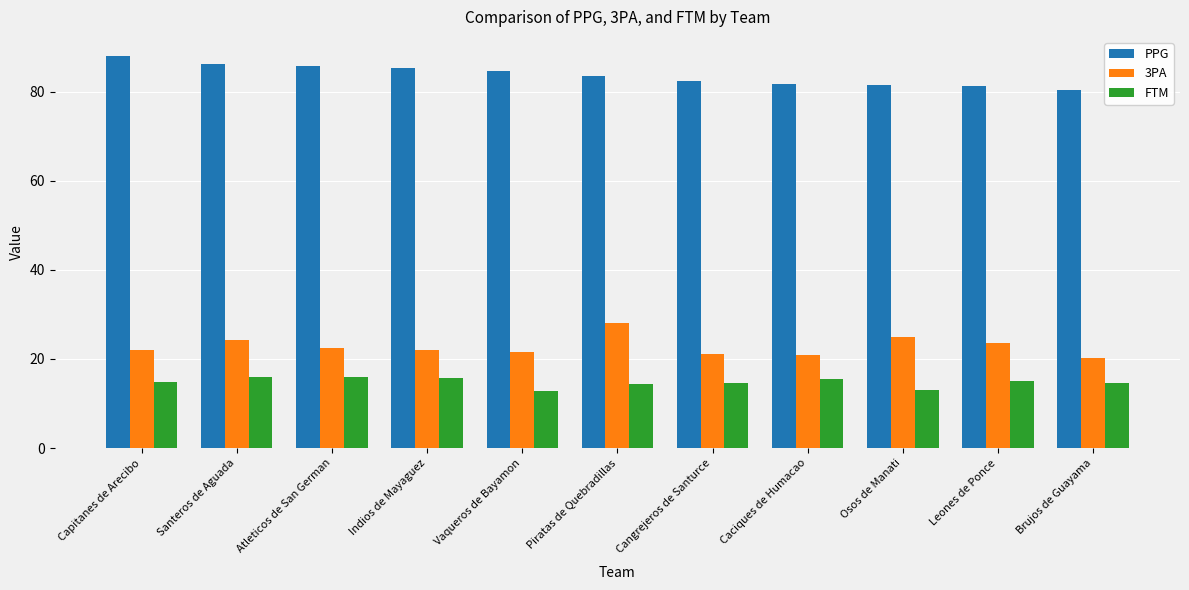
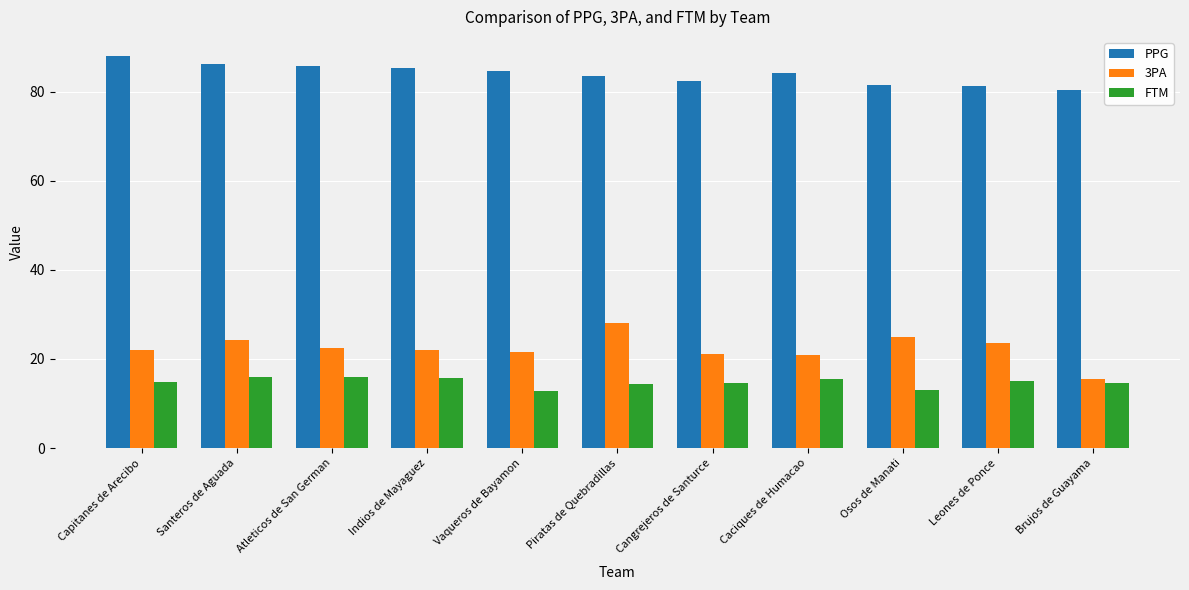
  {
    "PPG": {
      "Capitanes de Arecibo": 88,
      "Santeros de Aguada": 86,
      "Atleticos de San German": 86,
      "Indios de Mayaguez": 85,
      "Vaqueros de Bayamon": 85,
      "Piratas de Quebradillas": 84,
      "Cangrejeros de Santurce": 83,
-     "Caciques de Humacao": 82,
+     "Caciques de Humacao": 84,
      "Osos de Manati": 82,
      "Leones de Ponce": 81,
      "Brujos de Guayama": 80
    },
    "3PA": {
      "Capitanes de Arecibo": 22,
      "Santeros de Aguada": 24,
      "Atleticos de San German": 23,
      "Indios de Mayaguez": 22,
      "Vaqueros de Bayamon": 22,
      "Piratas de Quebradillas": 28,
      "Cangrejeros de Santurce": 21,
      "Caciques de Humacao": 21,
      "Osos de Manati": 25,
      "Leones de Ponce": 24,
-     "Brujos de Guayama": 20
+     "Brujos de Guayama": 15
    },
    "FTM": {
      "Capitanes de Arecibo": 15,
      "Santeros de Aguada": 16,
      "Atleticos de San German": 16,
      "Indios de Mayaguez": 16,
      "Vaqueros de Bayamon": 13,
      "Piratas de Quebradillas": 14,
      "Cangrejeros de Santurce": 15,
      "Caciques de Humacao": 15,
      "Osos de Manati": 13,
      "Leones de Ponce": 15,
      "Brujos de Guayama": 15
    }
  }
